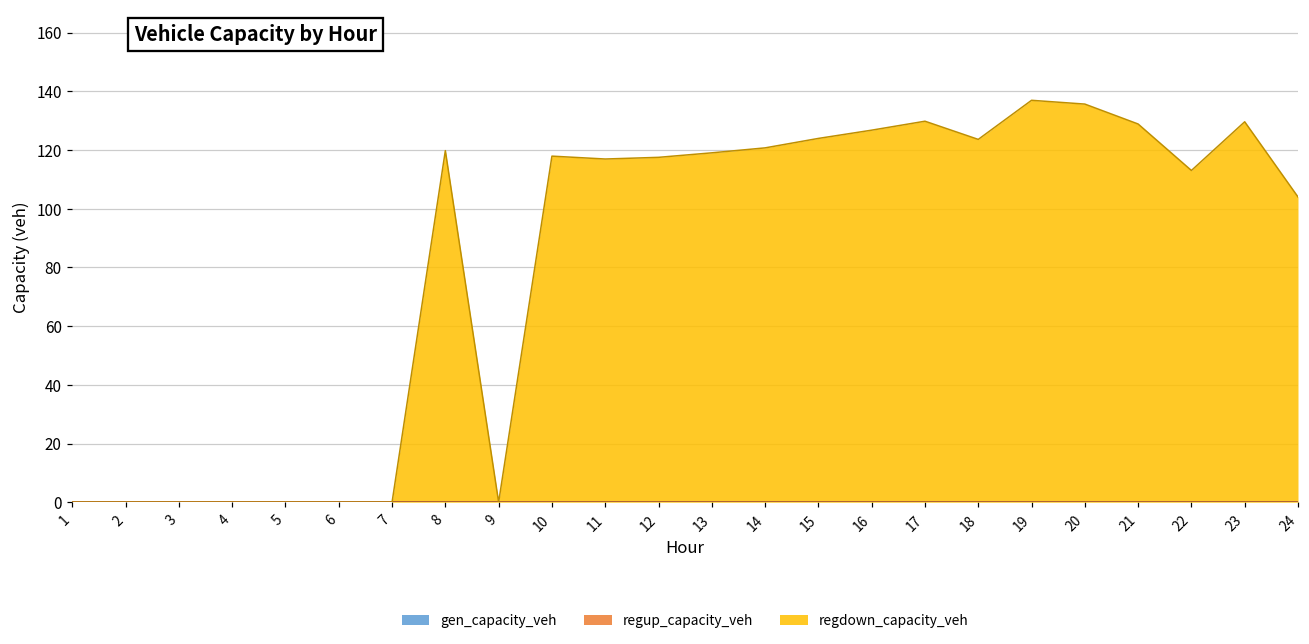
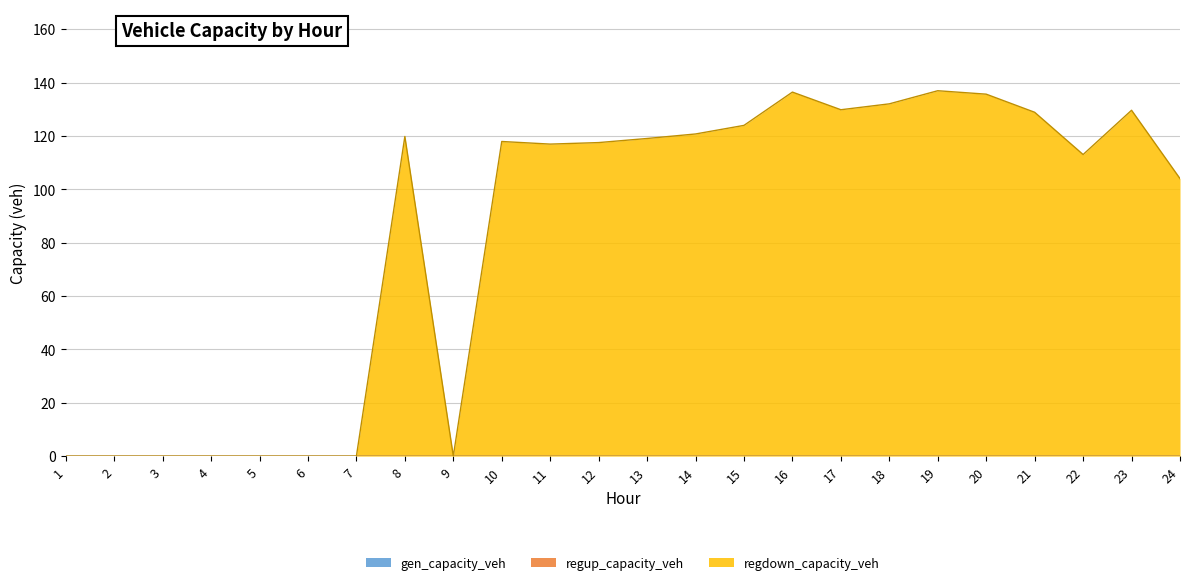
  {
    "regup_capacity_veh": {
      "8": 0,
      "10": 0,
      "11": 0,
      "12": 0,
      "13": 0,
      "14": 0,
      "15": 0,
      "16": 0,
      "17": 0,
      "18": 0,
      "19": 0,
      "20": 0,
      "21": 0,
      "22": 0,
      "23": 0,
      "24": 0
    },
    "regdown_capacity_veh": {
      "8": 120,
      "10": 118,
      "11": 117,
      "12": 117,
      "13": 119,
      "14": 121,
      "15": 124,
-     "16": 127,
+     "16": 136,
      "17": 130,
-     "18": 124,
+     "18": 132,
      "19": 137,
      "20": 136,
      "21": 129,
      "22": 113,
      "23": 130,
      "24": 104
    }
  }
